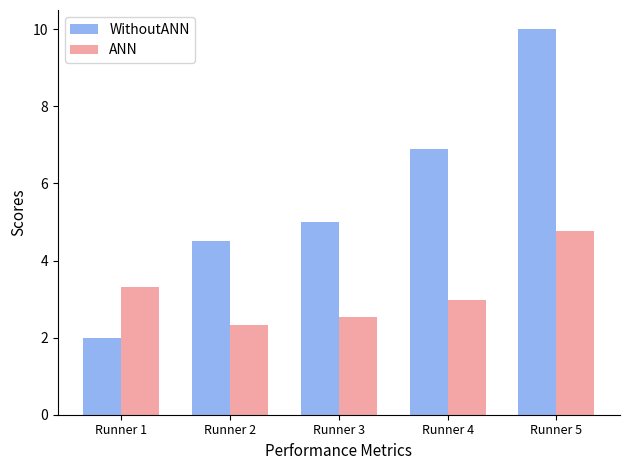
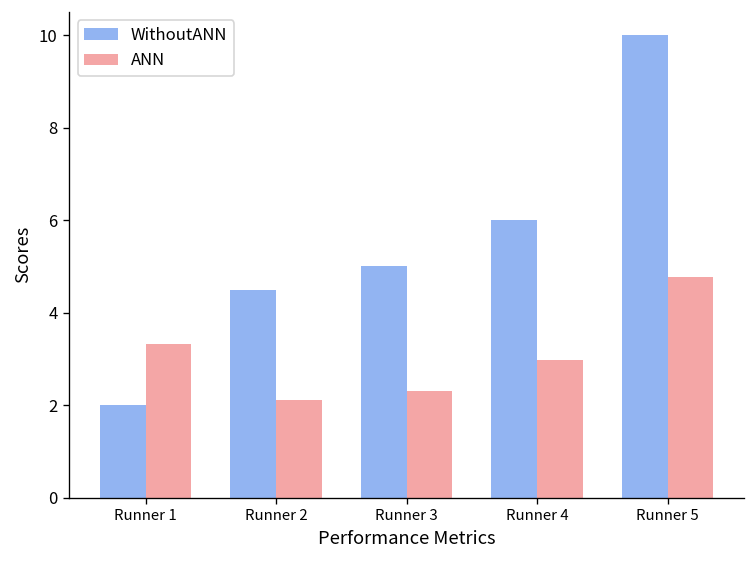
  {
    "WithoutANN": {
      "Runner 1": 2.0,
      "Runner 2": 4.5,
      "Runner 3": 5.0,
-     "Runner 4": 6.9,
+     "Runner 4": 6.0,
      "Runner 5": 10.0
    },
    "ANN": {
      "Runner 1": 3.3,
-     "Runner 2": 2.3,
-     "Runner 3": 2.5,
+     "Runner 2": 2.1,
+     "Runner 3": 2.3,
      "Runner 4": 3.0,
      "Runner 5": 4.8
    }
  }
